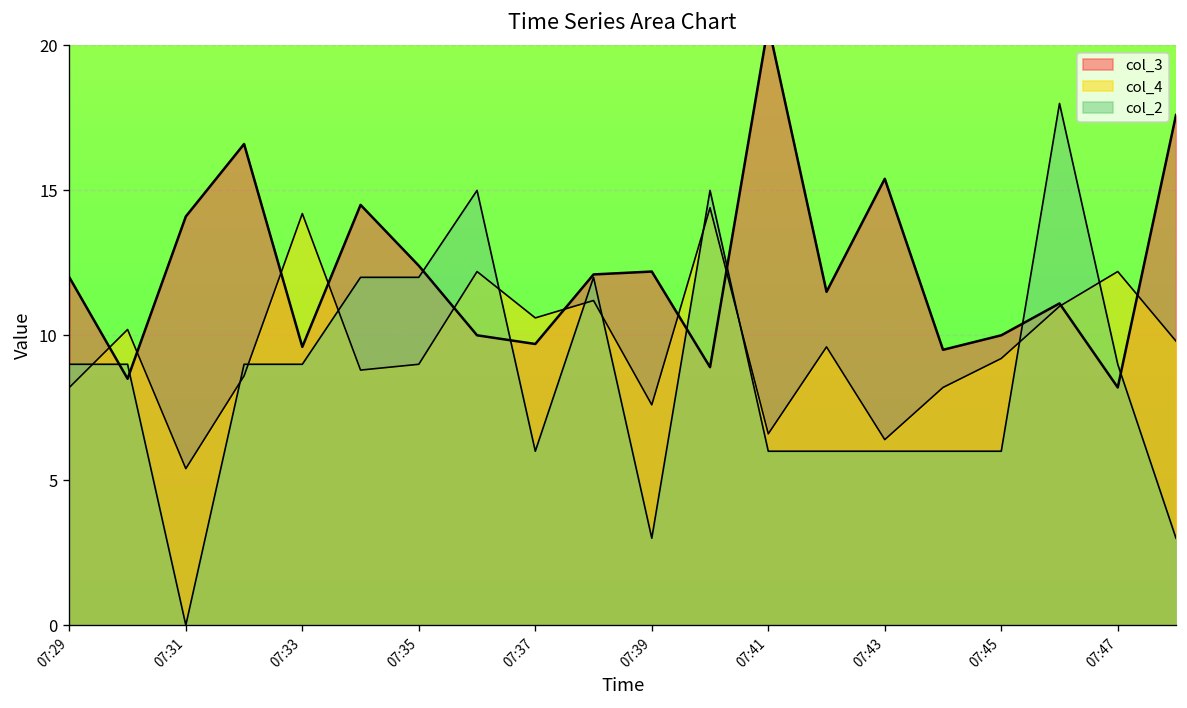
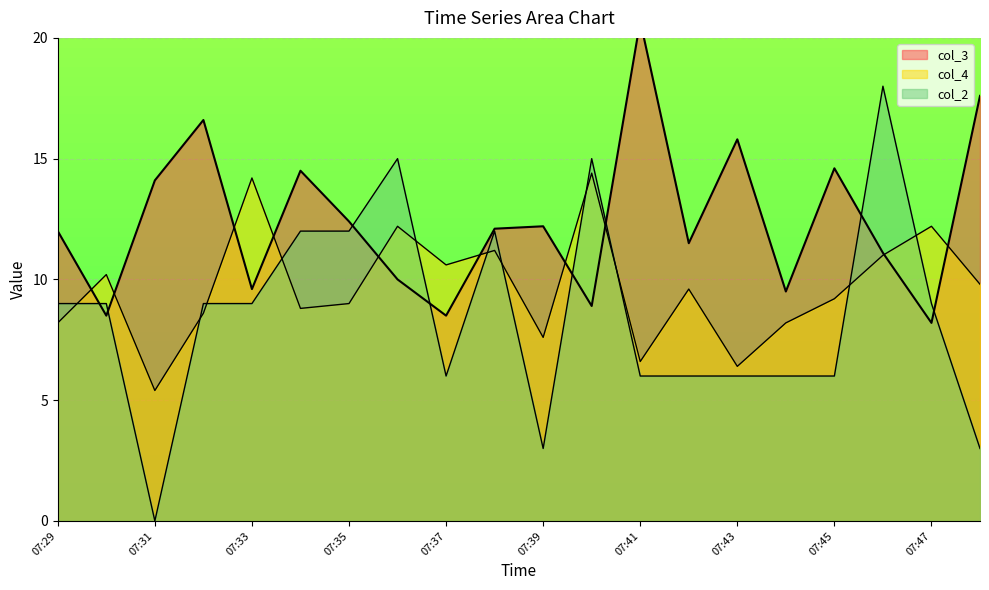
  {
    "col_3": {
      "07:29": 12.0,
      "07:31": 14.1,
      "07:33": 9.6,
      "07:35": 12.4,
-     "07:37": 9.7,
+     "07:37": 8.5,
      "07:39": 12.2,
-     "07:43": 15.4,
-     "07:45": 10.0,
+     "07:43": 15.8,
+     "07:45": 14.6,
      "07:47": 8.2
    },
    "col_4": {
      "07:29": 8.2,
      "07:31": 5.4,
      "07:33": 14.2,
      "07:35": 9.0,
      "07:37": 10.6,
      "07:39": 7.6,
      "07:41": 6.6,
      "07:43": 6.4,
      "07:45": 9.2,
      "07:47": 12.2
    },
    "col_2": {
      "07:29": 9.0,
      "07:31": 0.0,
      "07:33": 9.0,
      "07:35": 12.0,
      "07:37": 6.0,
      "07:39": 3.0,
      "07:41": 6.0,
      "07:43": 6.0,
      "07:45": 6.0,
      "07:47": 9.0
    }
  }
